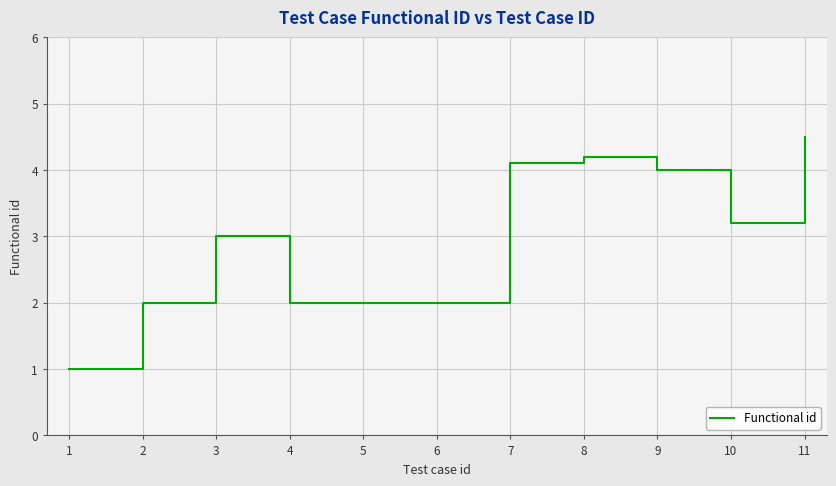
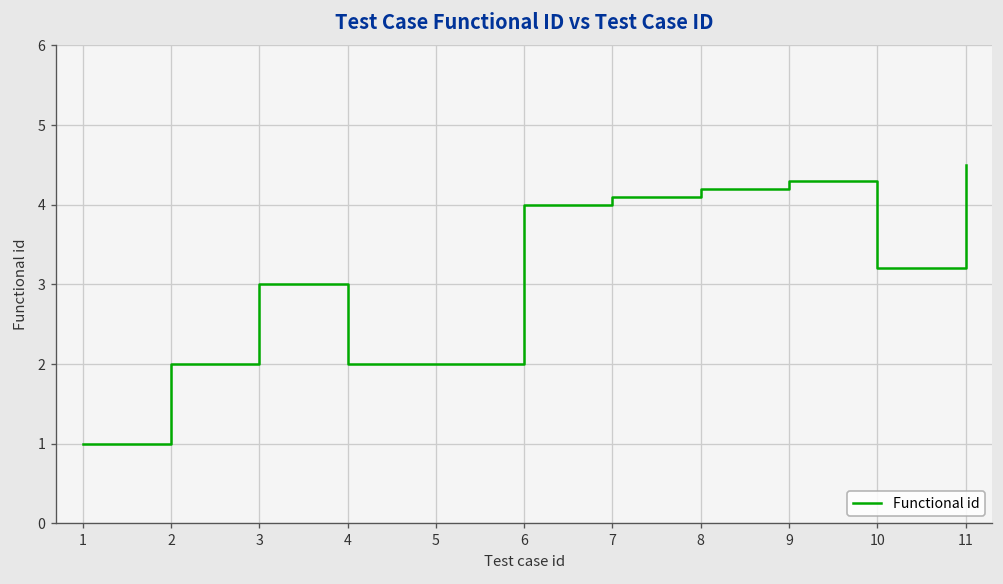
  {
    "1": 1.0,
    "2": 2.0,
    "3": 3.0,
    "4": 2.0,
    "5": 2.0,
-   "6": 2,
+   "6": 4,
    "7": 4.1,
    "8": 4.2,
-   "9": 4.0,
+   "9": 4.3,
    "10": 3.2,
    "11": 4.5
  }
